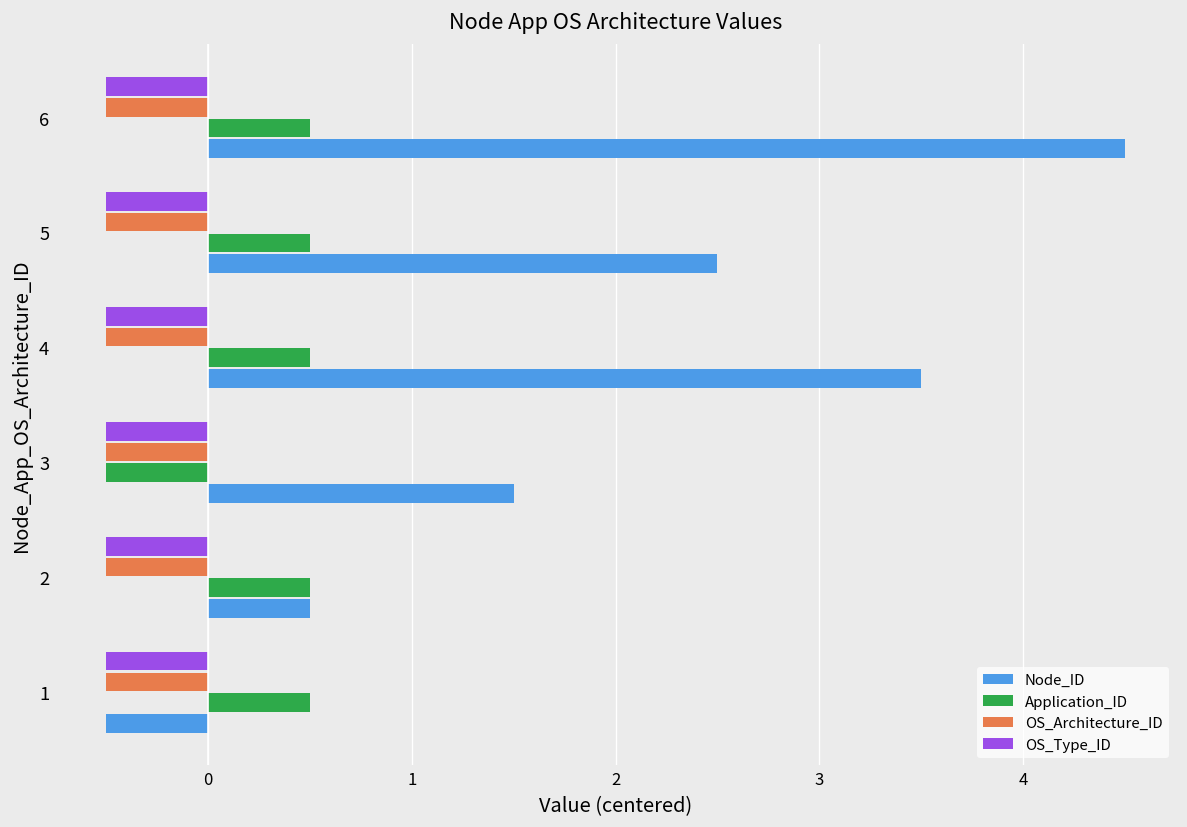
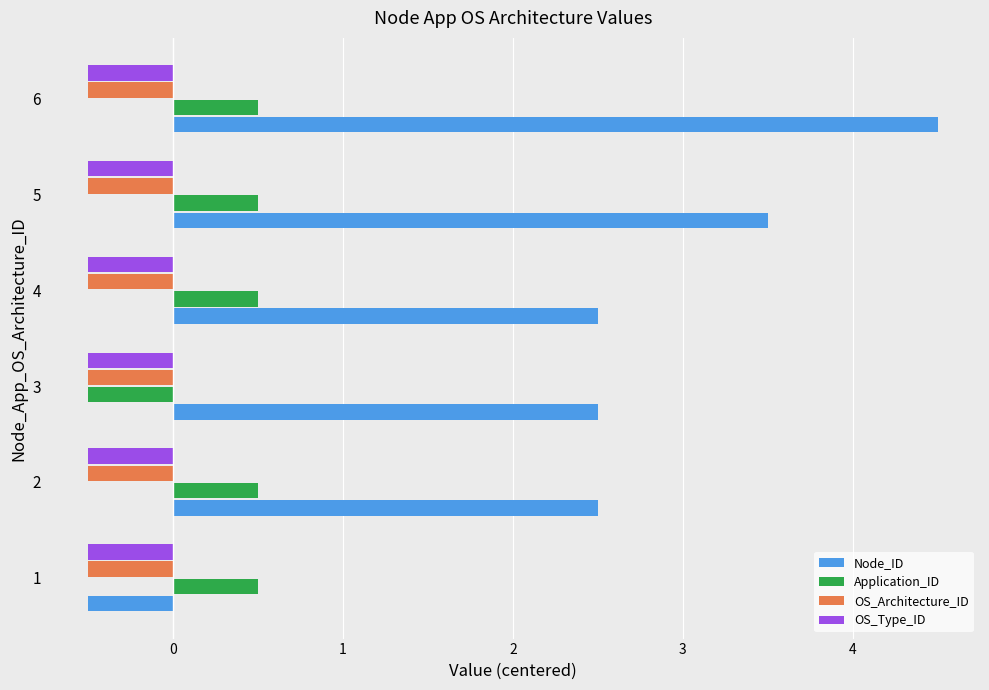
  {
    "Node_ID": {
      "6": 4.50,
-     "5": 2.50,
-     "4": 3.50,
-     "3": 1.50,
-     "2": 0.50,
+     "5": 3.50,
+     "4": 2.50,
+     "3": 2.50,
+     "2": 2.50,
      "1": -0.50
    },
    "Application_ID": {
      "6": 0.50,
      "5": 0.50,
      "4": 0.50,
      "3": -0.50,
      "2": 0.50,
      "1": 0.50
    },
    "OS_Architecture_ID": {
      "6": -0.50,
      "5": -0.50,
      "4": -0.50,
      "3": -0.50,
      "2": -0.50,
      "1": -0.50
    },
    "OS_Type_ID": {
      "6": -0.50,
      "5": -0.50,
      "4": -0.50,
      "3": -0.50,
      "2": -0.50,
      "1": -0.50
    }
  }
